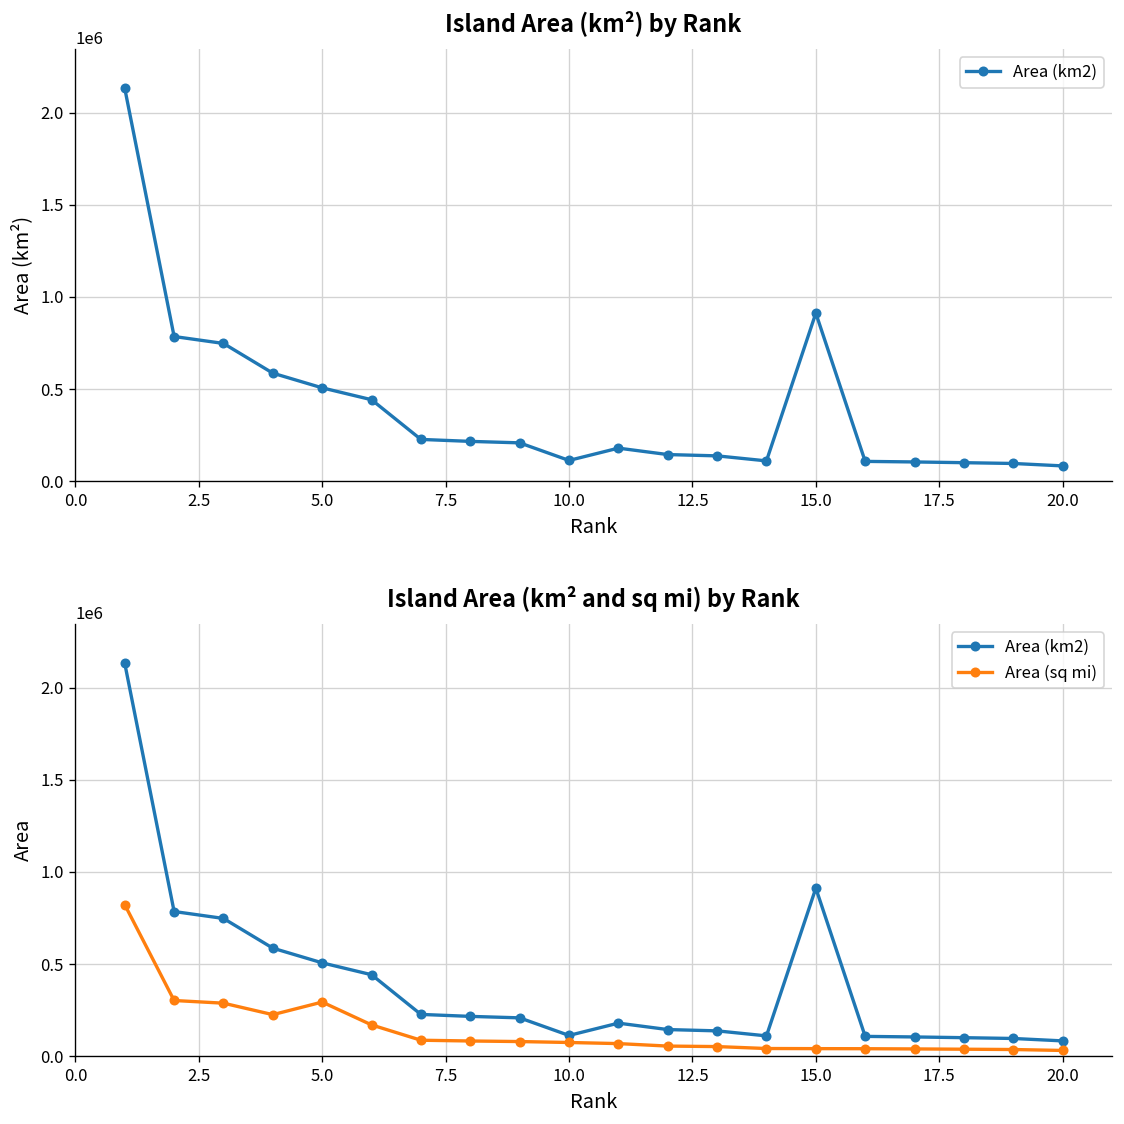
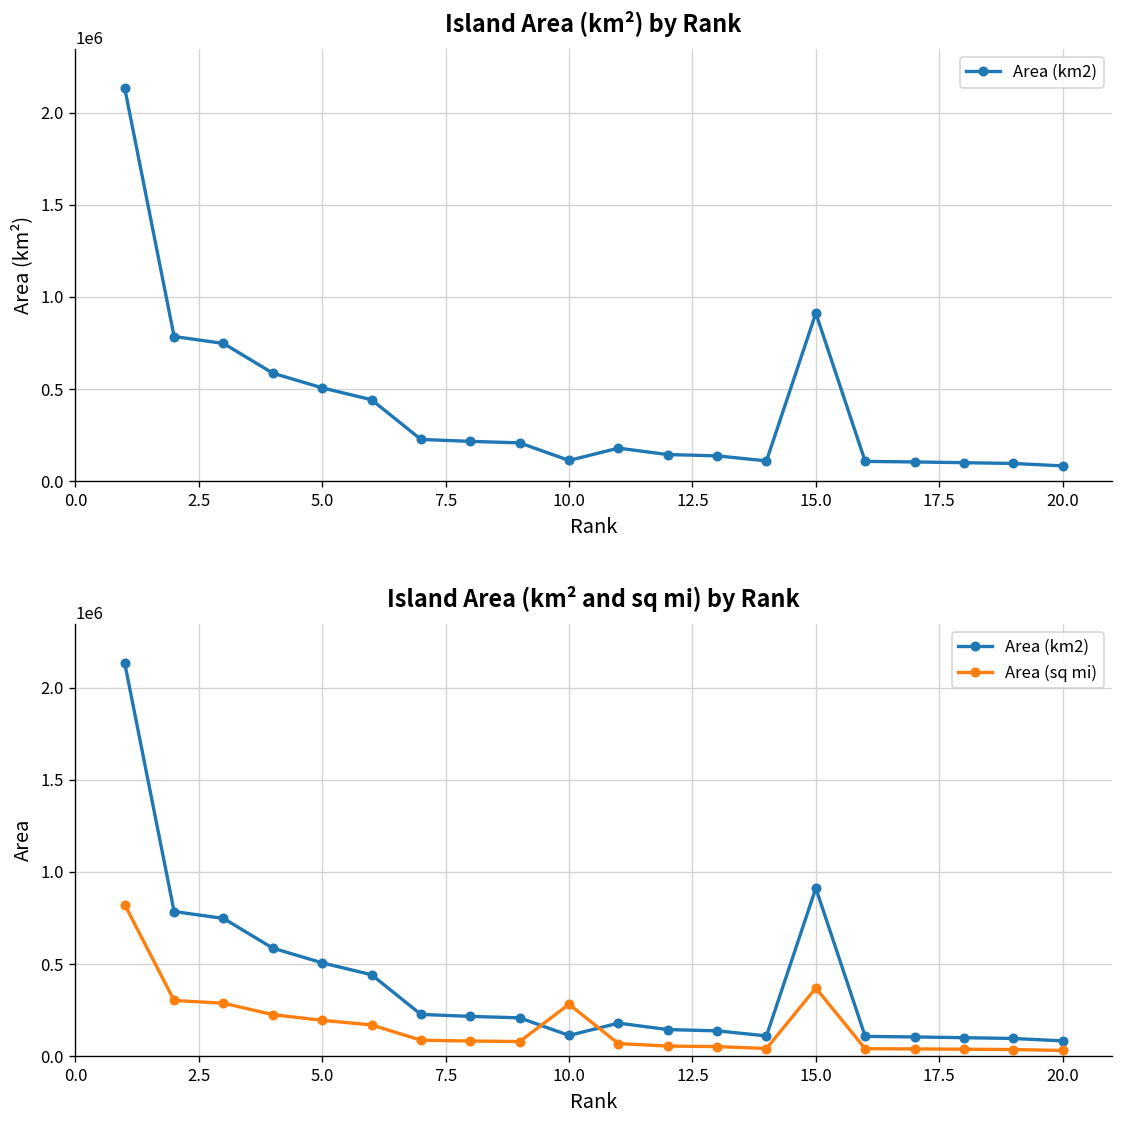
  {
    "Island Area (km²) by Rank": {
      "5.0": 510000,
      "10.0": 110000,
      "15.0": 910000,
      "20.0": 80000
    },
    "Island Area (km² and sq mi) by Rank": {
      "Area (km2)": {
        "5.0": 510000,
        "10.0": 110000,
        "15.0": 910000,
        "20.0": 80000
      },
      "Area (sq mi)": {
-       "5.0": 290000,
-       "10.0": 80000,
-       "15.0": 40000,
+       "5.0": 200000,
+       "10.0": 280000,
+       "15.0": 370000,
        "20.0": 30000
      }
    }
  }
